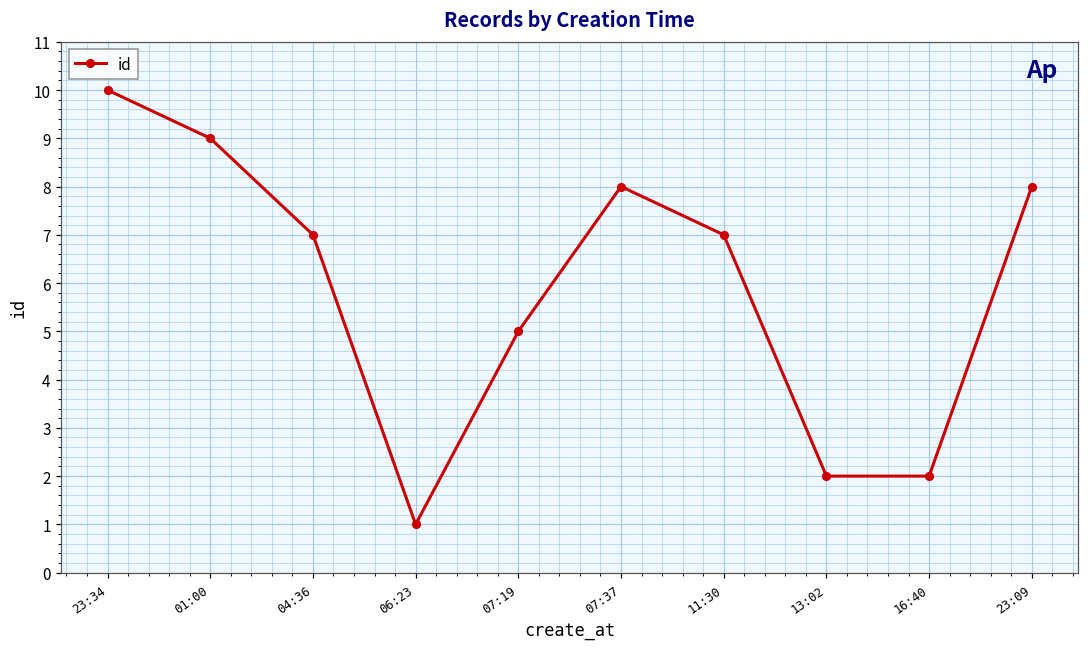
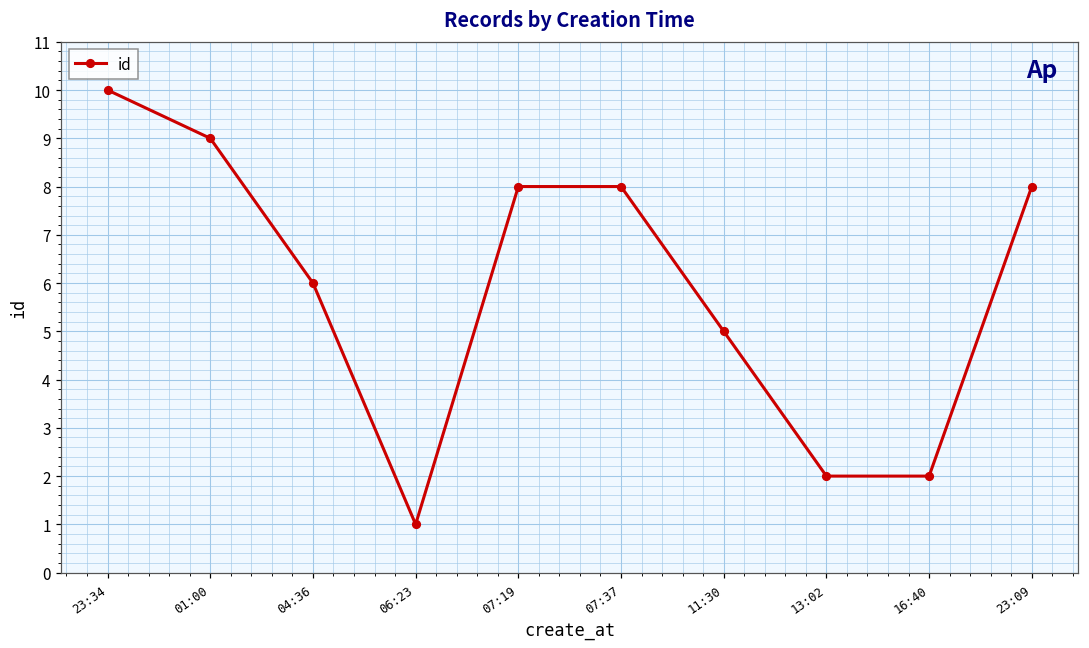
  {
    "23:34": 10,
    "01:00": 9,
-   "04:36": 7,
+   "04:36": 6,
    "06:23": 1,
-   "07:19": 5,
+   "07:19": 8,
    "07:37": 8,
-   "11:30": 7,
+   "11:30": 5,
    "13:02": 2,
    "16:40": 2,
    "23:09": 8
  }
